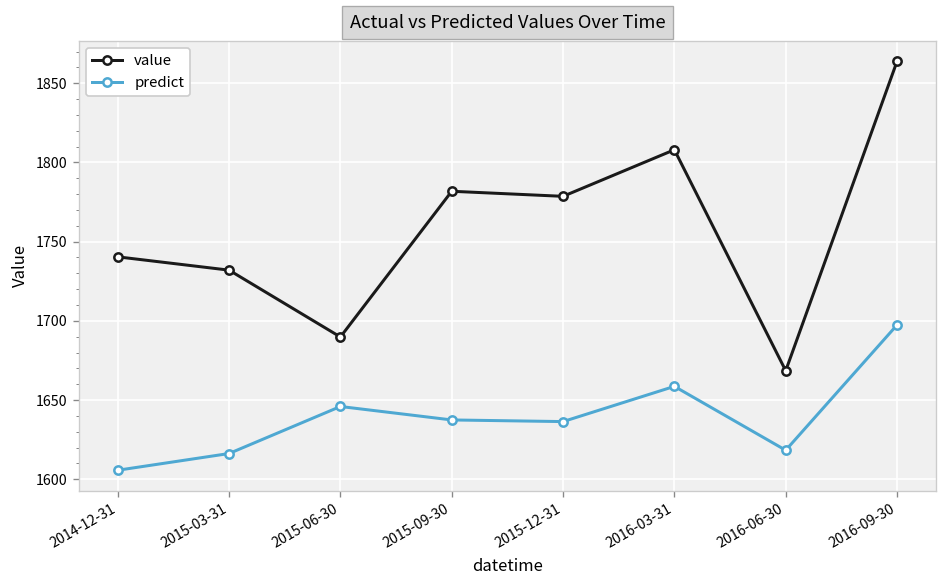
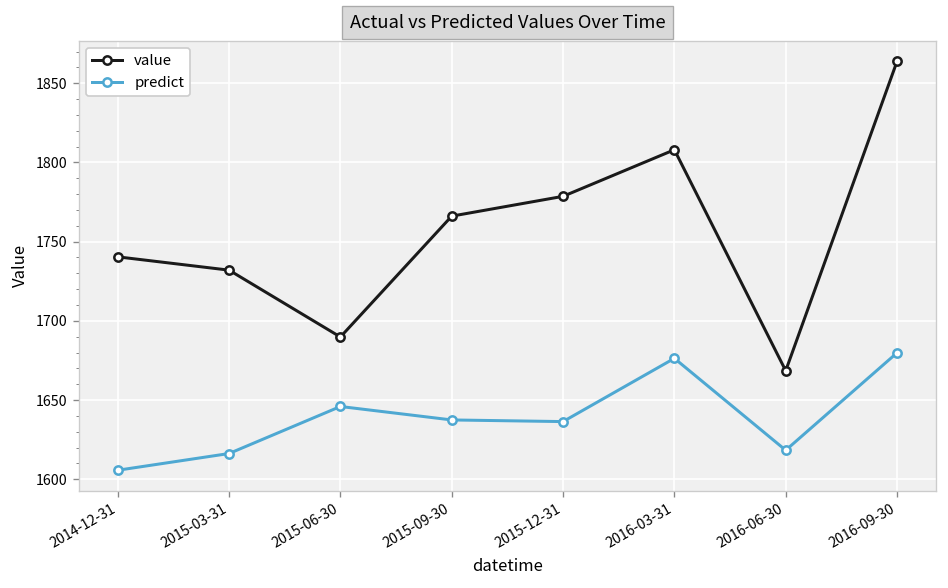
  {
    "value": {
      "2014-12-31": 1740,
      "2015-03-31": 1732,
      "2015-06-30": 1690,
-     "2015-09-30": 1782,
+     "2015-09-30": 1766,
      "2015-12-31": 1779,
      "2016-03-31": 1808,
      "2016-06-30": 1669,
      "2016-09-30": 1864
    },
    "predict": {
      "2014-12-31": 1606,
      "2015-03-31": 1616,
      "2015-06-30": 1646,
      "2015-09-30": 1637,
      "2015-12-31": 1636,
-     "2016-03-31": 1659,
+     "2016-03-31": 1676,
      "2016-06-30": 1618,
-     "2016-09-30": 1697
+     "2016-09-30": 1680
    }
  }
